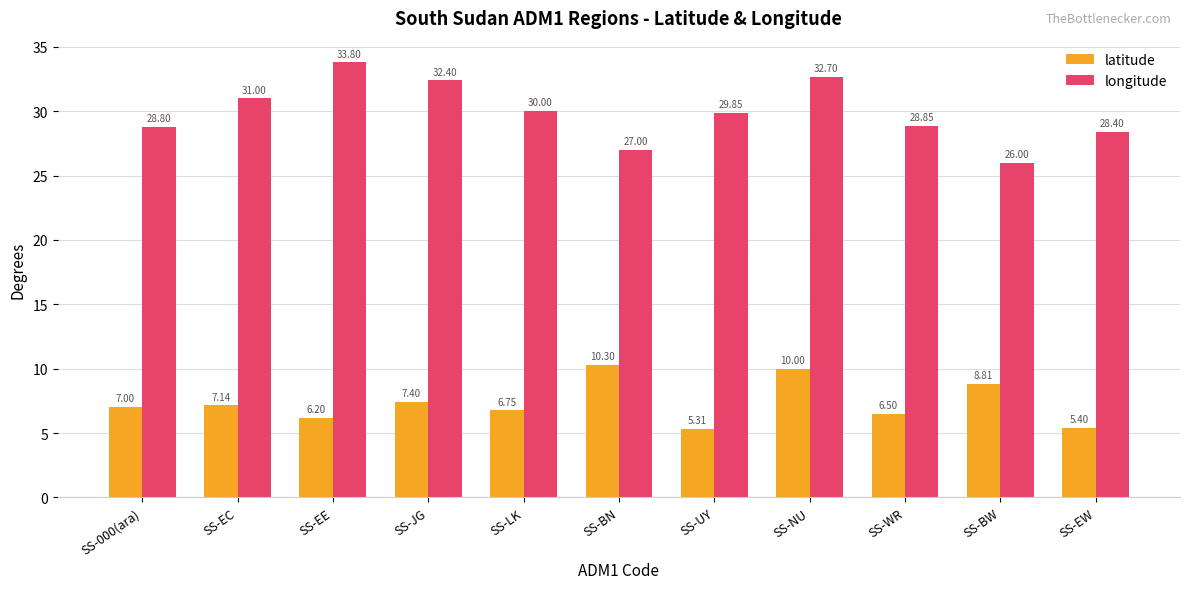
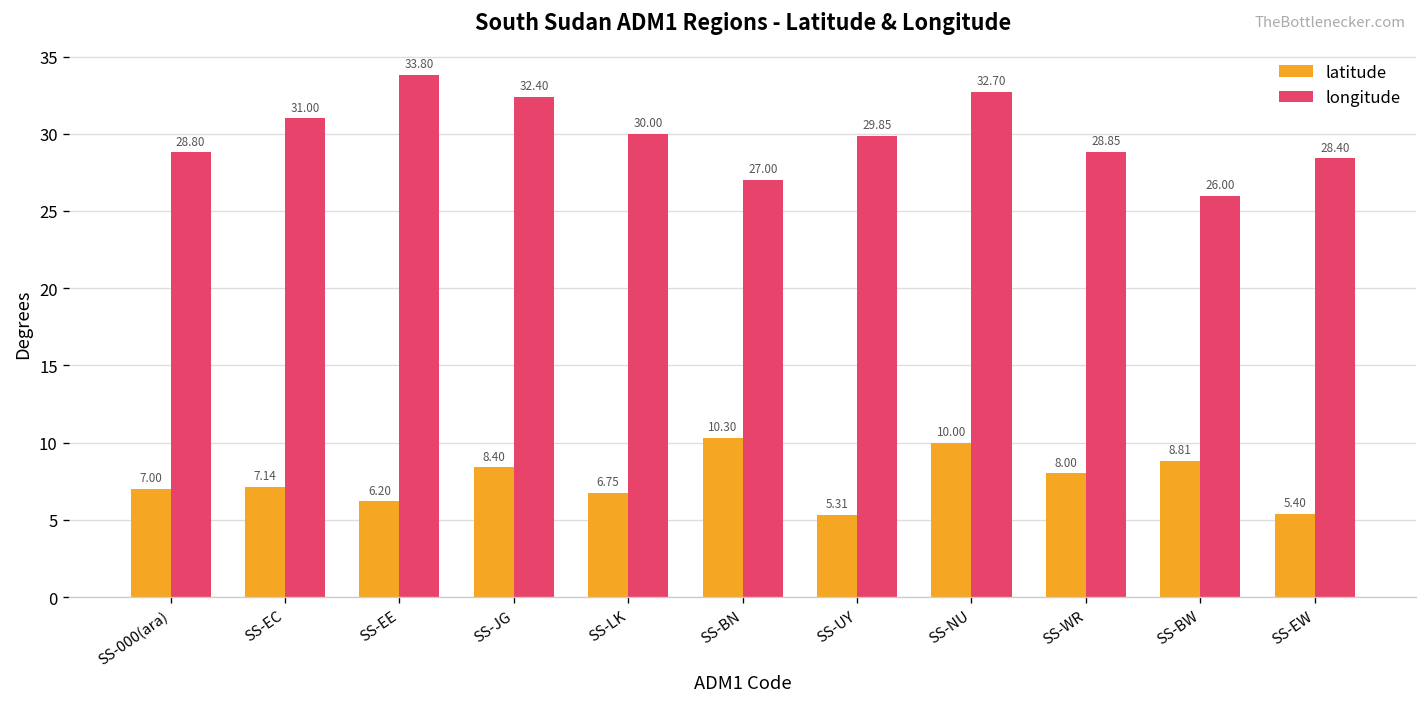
  {
    "latitude": {
      "SS-000(ara)": 7.00,
      "SS-EC": 7.14,
      "SS-EE": 6.20,
-     "SS-JG": 7.40,
+     "SS-JG": 8.40,
      "SS-LK": 6.75,
      "SS-BN": 10.30,
      "SS-UY": 5.31,
      "SS-NU": 10.00,
-     "SS-WR": 6.50,
+     "SS-WR": 8.00,
      "SS-BW": 8.81,
      "SS-EW": 5.40
    },
    "longitude": {
      "SS-000(ara)": 28.80,
      "SS-EC": 31.00,
      "SS-EE": 33.80,
      "SS-JG": 32.40,
      "SS-LK": 30.00,
      "SS-BN": 27.00,
      "SS-UY": 29.85,
      "SS-NU": 32.70,
      "SS-WR": 28.85,
      "SS-BW": 26.00,
      "SS-EW": 28.40
    }
  }
